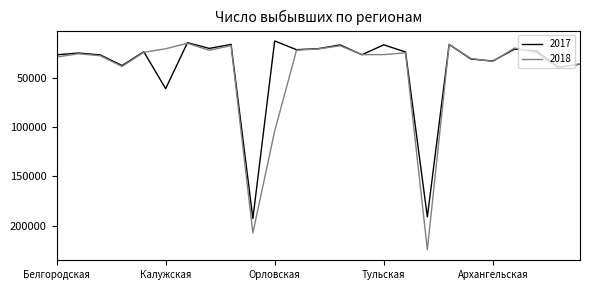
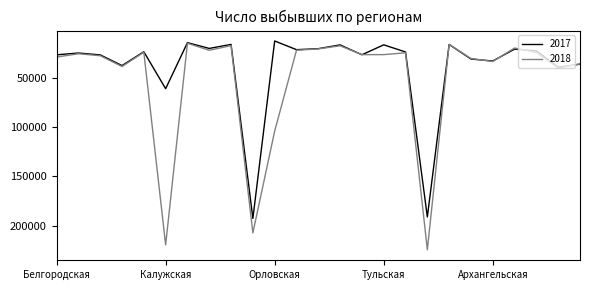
  {
    "2017": {
      "Калужская": 60000,
      "Орловская": 10000,
      "Тульская": 20000
    },
    "2018": {
-     "Калужская": 20000,
+     "Калужская": 220000,
      "Орловская": 100000,
      "Тульская": 30000
    }
  }
